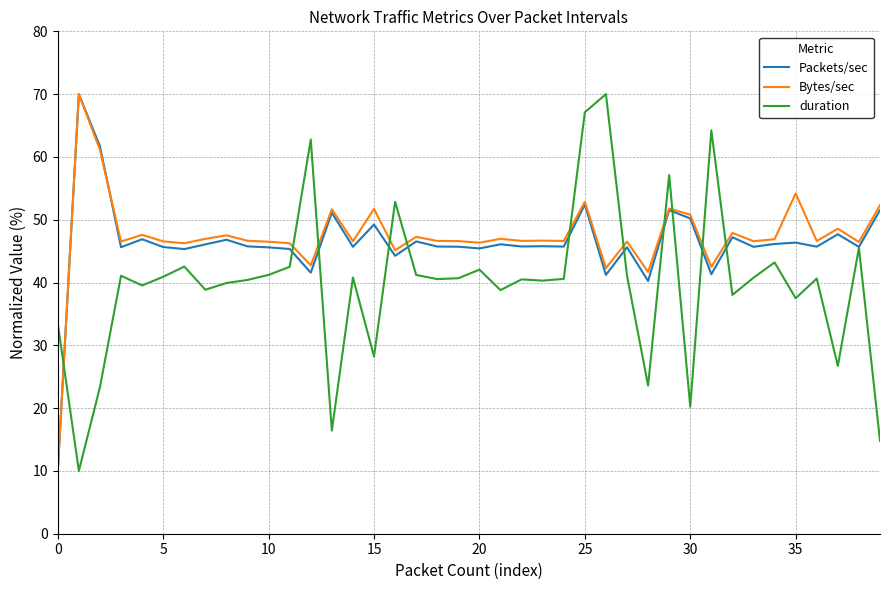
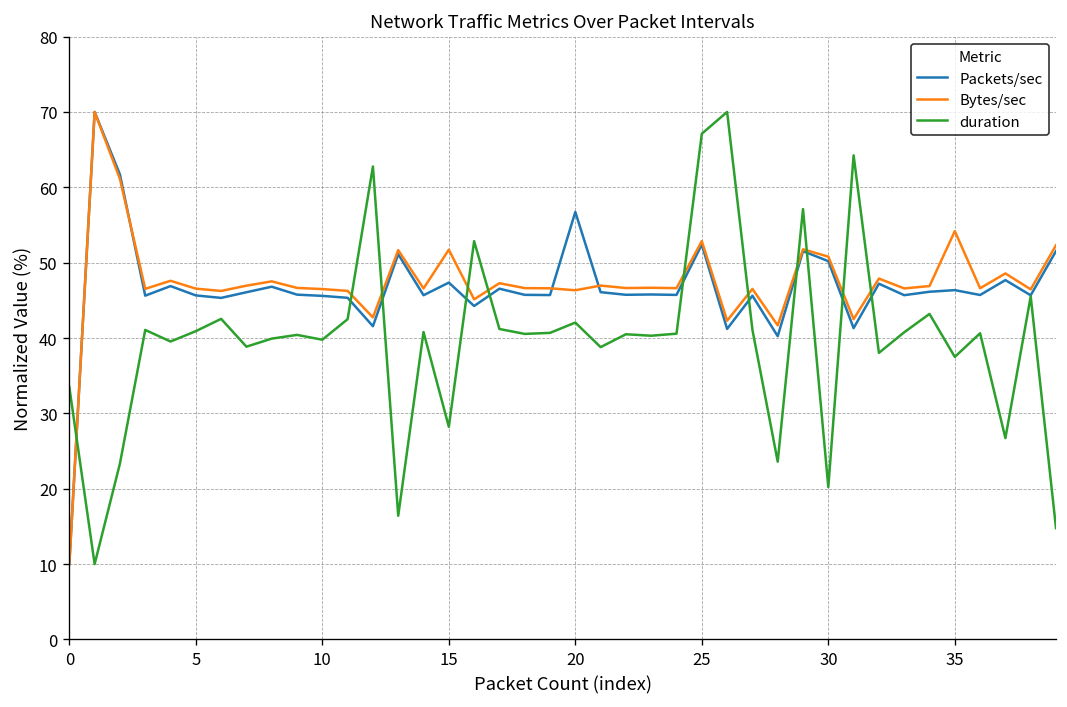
  {
    "Packets/sec": {
      "5": 46,
      "10": 46,
-     "15": 49,
-     "20": 45,
+     "15": 47,
+     "20": 57,
      "25": 52,
      "30": 50,
      "35": 46
    },
    "Bytes/sec": {
      "5": 47,
      "10": 46,
      "15": 52,
      "20": 46,
      "25": 53,
      "30": 51,
      "35": 54
    },
    "duration": {
      "0": 33,
      "5": 41,
-     "10": 41,
+     "10": 40,
      "15": 28,
      "20": 42,
      "25": 67,
      "30": 20,
      "35": 37
    }
  }
